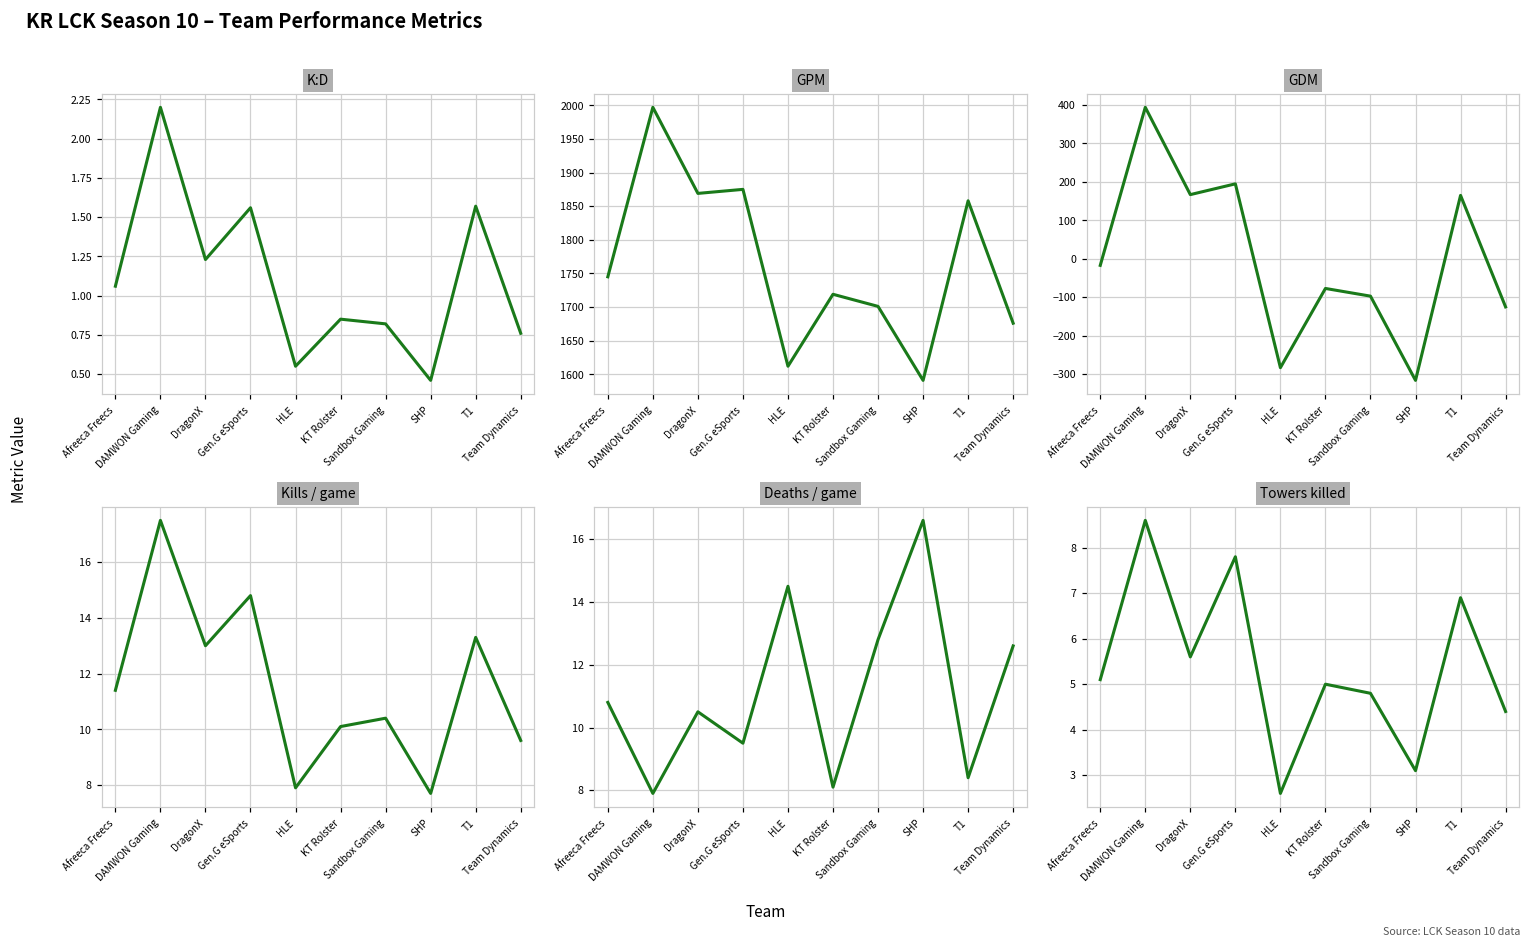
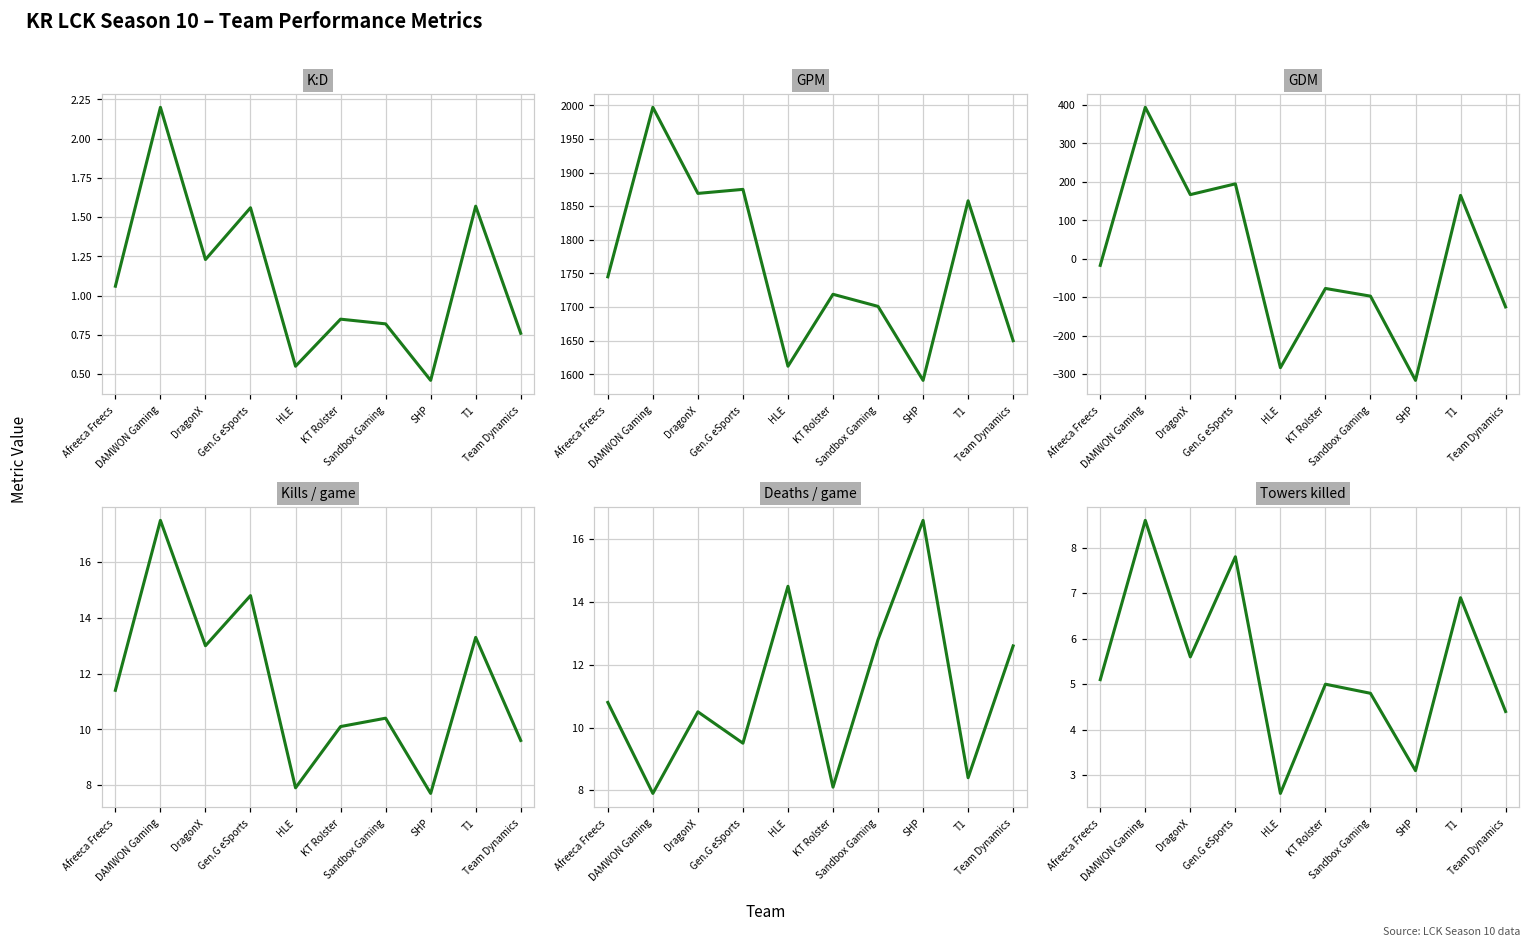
  {
    "K:D": {
      "Afreeca Freecs": 1.06,
      "DAMWON Gaming": 2.20,
      "DragonX": 1.23,
      "Gen.G eSports": 1.56,
      "HLE": 0.55,
      "KT Rolster": 0.85,
      "Sandbox Gaming": 0.82,
      "SHP": 0.46,
      "T1": 1.57,
      "Team Dynamics": 0.76
    },
    "GPM": {
      "Afreeca Freecs": 1750,
      "DAMWON Gaming": 2000,
      "DragonX": 1870,
      "Gen.G eSports": 1880,
      "HLE": 1610,
      "KT Rolster": 1720,
      "Sandbox Gaming": 1700,
      "SHP": 1590,
      "T1": 1860,
-     "Team Dynamics": 1680
+     "Team Dynamics": 1650
    },
    "GDM": {
      "Afreeca Freecs": -20,
      "DAMWON Gaming": 390,
      "DragonX": 170,
      "Gen.G eSports": 200,
      "HLE": -280,
      "KT Rolster": -80,
      "Sandbox Gaming": -100,
      "SHP": -320,
      "T1": 170,
      "Team Dynamics": -130
    },
    "Kills / game": {
      "Afreeca Freecs": 11.4,
      "DAMWON Gaming": 17.5,
      "DragonX": 13.0,
      "Gen.G eSports": 14.8,
      "HLE": 7.9,
      "KT Rolster": 10.1,
      "Sandbox Gaming": 10.4,
      "SHP": 7.7,
      "T1": 13.3,
      "Team Dynamics": 9.6
    },
    "Deaths / game": {
      "Afreeca Freecs": 10.8,
      "DAMWON Gaming": 7.9,
      "DragonX": 10.5,
      "Gen.G eSports": 9.5,
      "HLE": 14.5,
      "KT Rolster": 8.1,
      "Sandbox Gaming": 12.8,
      "SHP": 16.6,
      "T1": 8.4,
      "Team Dynamics": 12.6
    },
    "Towers killed": {
      "Afreeca Freecs": 5.1,
      "DAMWON Gaming": 8.6,
      "DragonX": 5.6,
      "Gen.G eSports": 7.8,
      "HLE": 2.6,
      "KT Rolster": 5.0,
      "Sandbox Gaming": 4.8,
      "SHP": 3.1,
      "T1": 6.9,
      "Team Dynamics": 4.4
    }
  }
